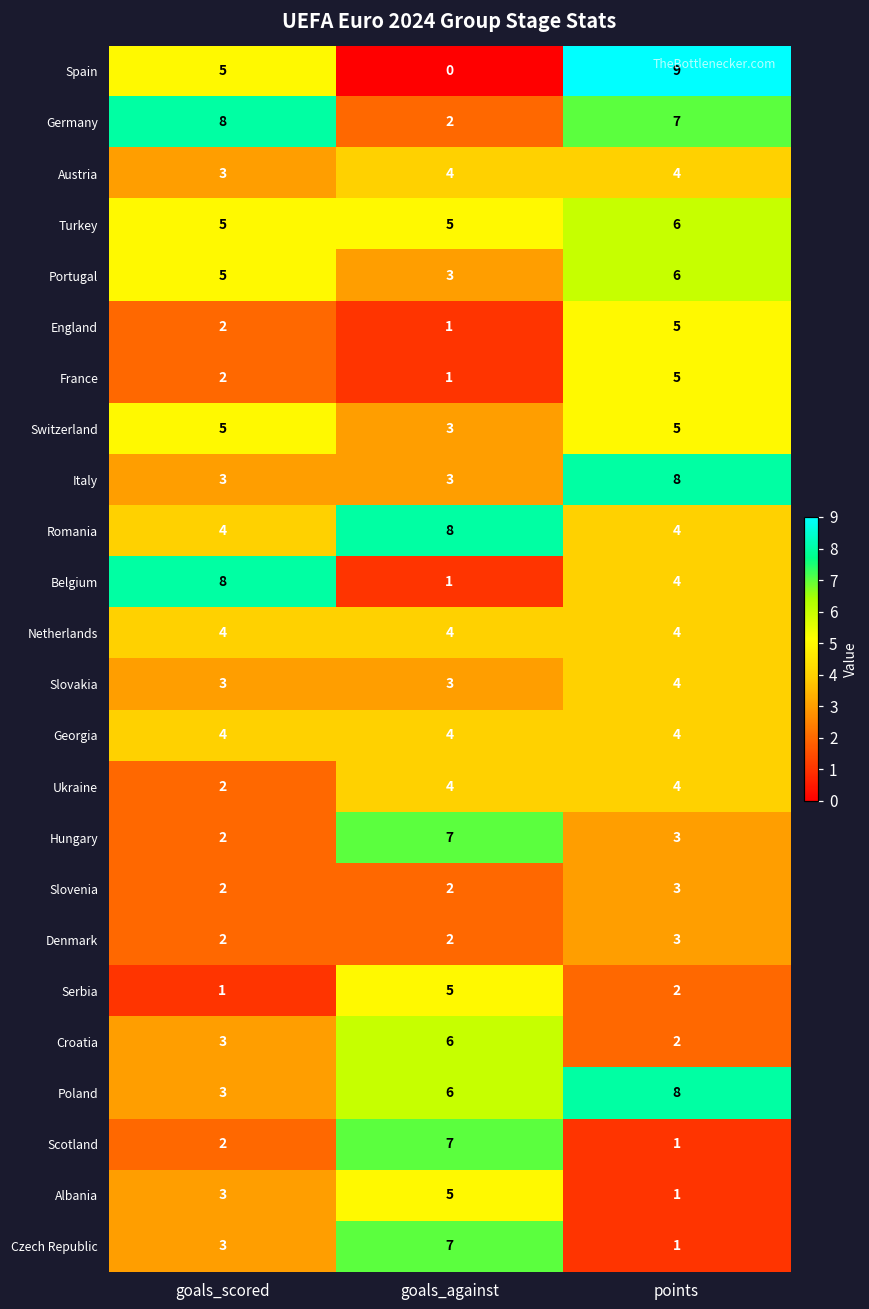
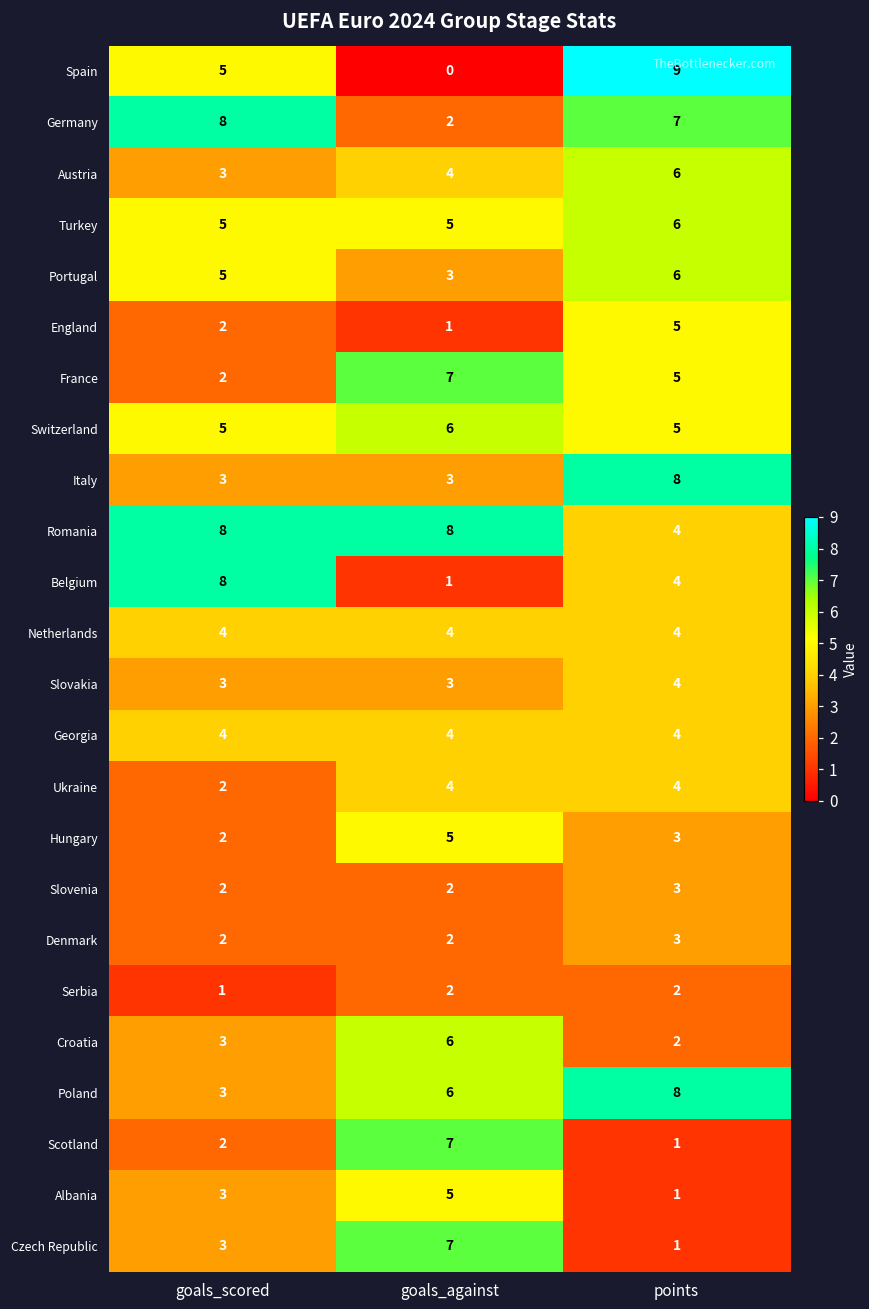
  {
    "Spain": {
      "goals_scored": 5,
      "goals_against": 0
    },
    "Germany": {
      "goals_scored": 8,
      "goals_against": 2,
      "points": 7
    },
    "Austria": {
      "goals_scored": 3,
      "goals_against": 4,
-     "points": 4
+     "points": 6
    },
    "Turkey": {
      "goals_scored": 5,
      "goals_against": 5,
      "points": 6
    },
    "Portugal": {
      "goals_scored": 5,
      "goals_against": 3,
      "points": 6
    },
    "England": {
      "goals_scored": 2,
      "goals_against": 1,
      "points": 5
    },
    "France": {
      "goals_scored": 2,
-     "goals_against": 1,
+     "goals_against": 7,
      "points": 5
    },
    "Switzerland": {
      "goals_scored": 5,
-     "goals_against": 3,
+     "goals_against": 6,
      "points": 5
    },
    "Italy": {
      "goals_scored": 3,
      "goals_against": 3,
      "points": 8
    },
    "Romania": {
-     "goals_scored": 4,
+     "goals_scored": 8,
      "goals_against": 8,
      "points": 4
    },
    "Belgium": {
      "goals_scored": 8,
      "goals_against": 1,
      "points": 4
    },
    "Netherlands": {
      "goals_scored": 4,
      "goals_against": 4,
      "points": 4
    },
    "Slovakia": {
      "goals_scored": 3,
      "goals_against": 3,
      "points": 4
    },
    "Georgia": {
      "goals_scored": 4,
      "goals_against": 4,
      "points": 4
    },
    "Ukraine": {
      "goals_scored": 2,
      "goals_against": 4,
      "points": 4
    },
    "Hungary": {
      "goals_scored": 2,
-     "goals_against": 7,
+     "goals_against": 5,
      "points": 3
    },
    "Slovenia": {
      "goals_scored": 2,
      "goals_against": 2,
      "points": 3
    },
    "Denmark": {
      "goals_scored": 2,
      "goals_against": 2,
      "points": 3
    },
    "Serbia": {
      "goals_scored": 1,
-     "goals_against": 5,
+     "goals_against": 2,
      "points": 2
    },
    "Croatia": {
      "goals_scored": 3,
      "goals_against": 6,
      "points": 2
    },
    "Poland": {
      "goals_scored": 3,
      "goals_against": 6,
      "points": 8
    },
    "Scotland": {
      "goals_scored": 2,
      "goals_against": 7,
      "points": 1
    },
    "Albania": {
      "goals_scored": 3,
      "goals_against": 5,
      "points": 1
    },
    "Czech Republic": {
      "goals_scored": 3,
      "goals_against": 7,
      "points": 1
    }
  }
